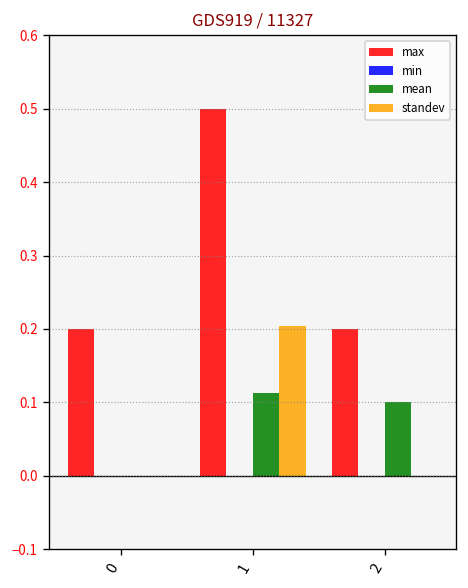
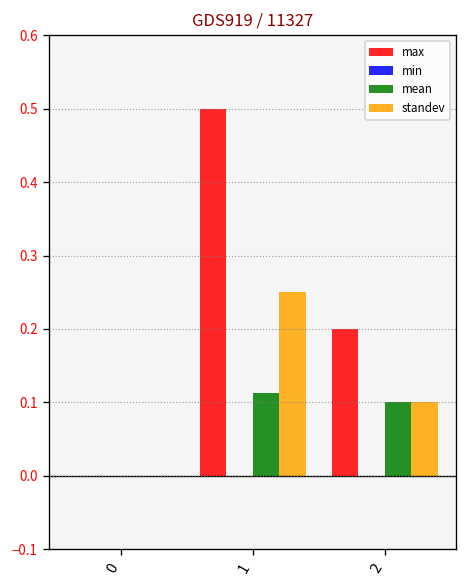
  {
    "max": {
-     "0": 0.2,
+     "0": 0.0,
      "1": 0.5,
      "2": 0.2
    },
    "min": {
      "0": 0.00,
      "1": 0.00,
      "2": 0.00
    },
    "mean": {
      "0": 0.00,
      "1": 0.11,
      "2": 0.10
    },
    "standev": {
      "0": 0.00,
-     "1": 0.20,
-     "2": 0.0
+     "1": 0.25,
+     "2": 0.1
    }
  }
